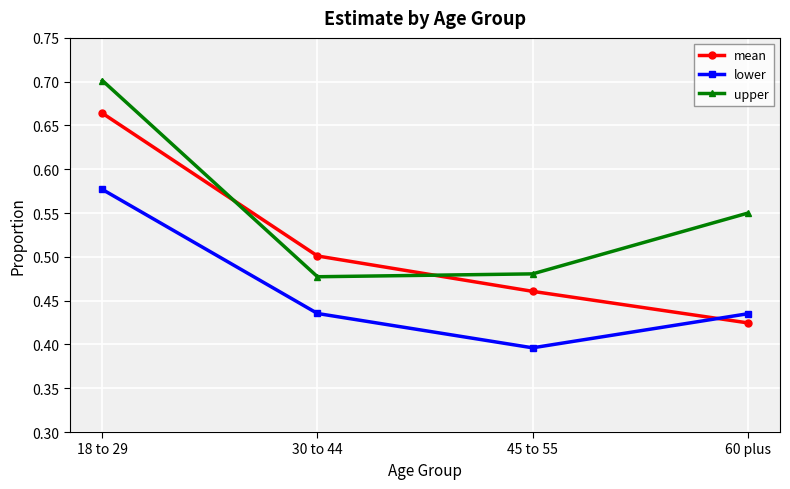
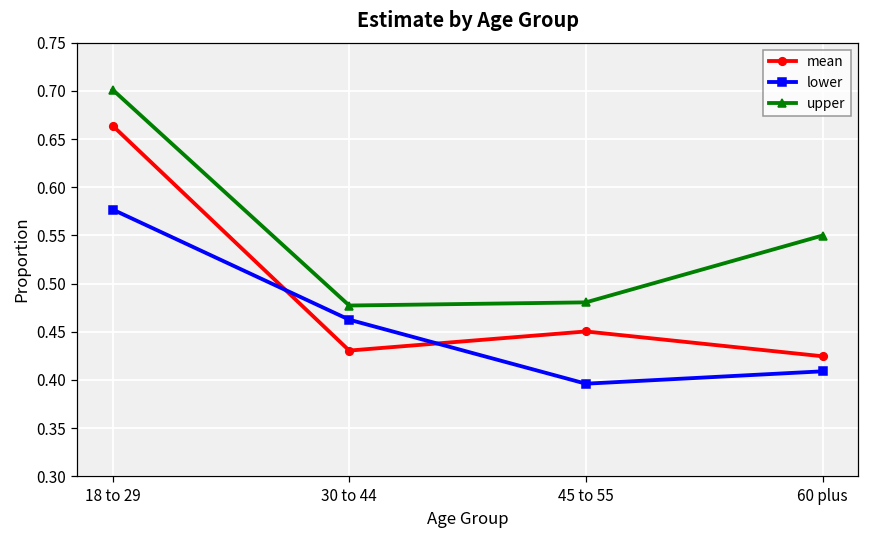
  {
    "mean": {
      "18 to 29": 0.66,
-     "30 to 44": 0.50,
-     "45 to 55": 0.46,
+     "30 to 44": 0.43,
+     "45 to 55": 0.45,
      "60 plus": 0.42
    },
    "lower": {
      "18 to 29": 0.58,
-     "30 to 44": 0.44,
+     "30 to 44": 0.46,
      "45 to 55": 0.40,
-     "60 plus": 0.44
+     "60 plus": 0.41
    },
    "upper": {
      "18 to 29": 0.70,
      "30 to 44": 0.48,
      "45 to 55": 0.48,
      "60 plus": 0.55
    }
  }
